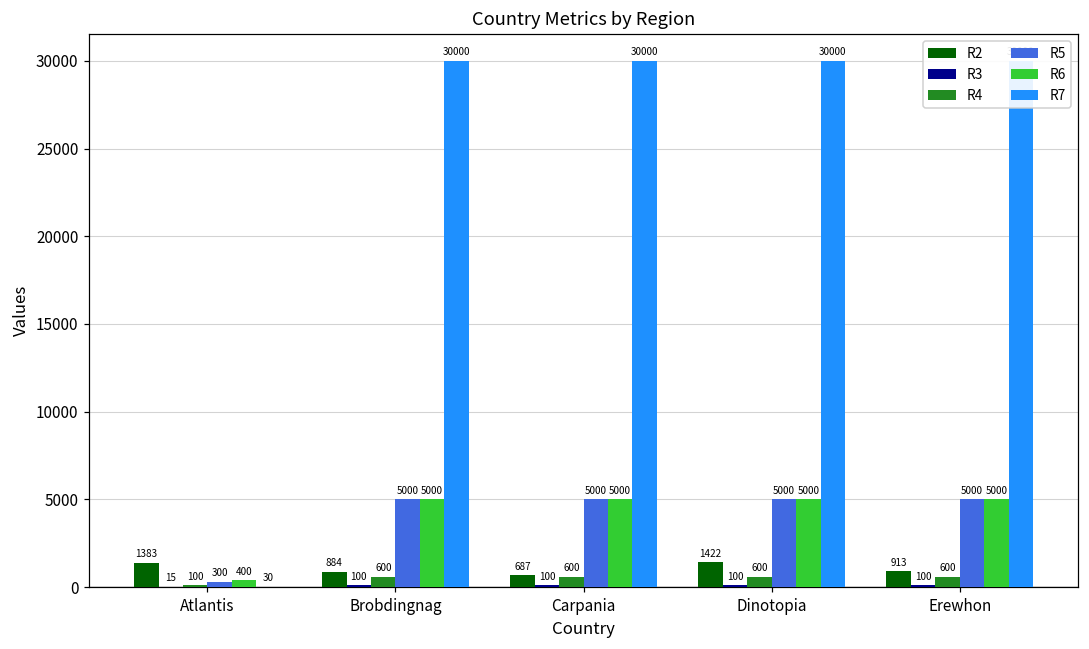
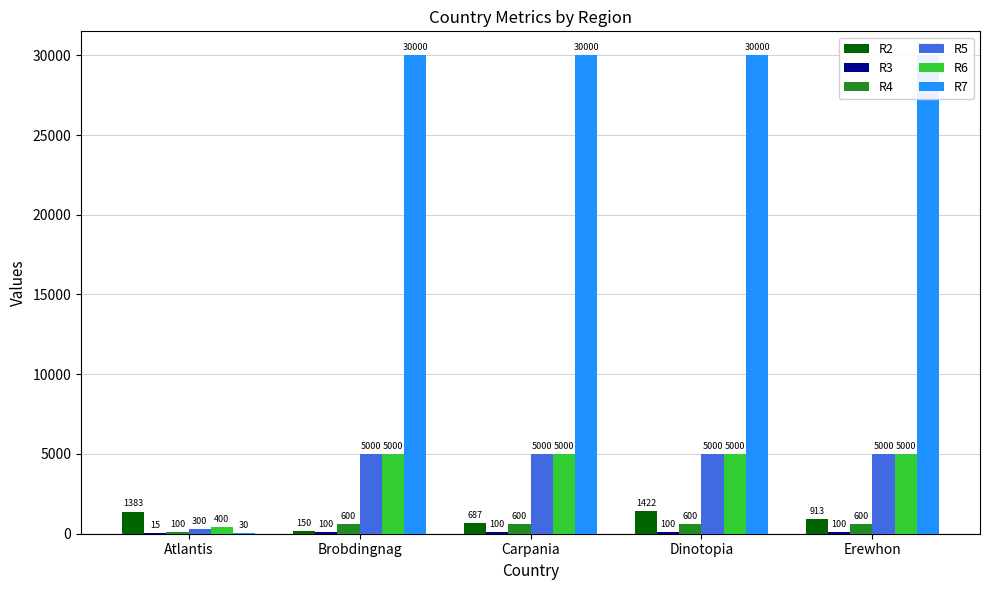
  {
    "R2": {
      "Atlantis": 1383,
-     "Brobdingnag": 884,
+     "Brobdingnag": 150,
      "Carpania": 687,
      "Dinotopia": 1422,
      "Erewhon": 913
    },
    "R3": {
      "Atlantis": 15,
      "Brobdingnag": 100,
      "Carpania": 100,
      "Dinotopia": 100,
      "Erewhon": 100
    },
    "R4": {
      "Atlantis": 100,
      "Brobdingnag": 600,
      "Carpania": 600,
      "Dinotopia": 600,
      "Erewhon": 600
    },
    "R5": {
      "Atlantis": 300,
      "Brobdingnag": 5000,
      "Carpania": 5000,
      "Dinotopia": 5000,
      "Erewhon": 5000
    },
    "R6": {
      "Atlantis": 400,
      "Brobdingnag": 5000,
      "Carpania": 5000,
      "Dinotopia": 5000,
      "Erewhon": 5000
    },
    "R7": {
      "Atlantis": 30,
      "Brobdingnag": 30000,
      "Carpania": 30000,
      "Dinotopia": 30000
    }
  }
